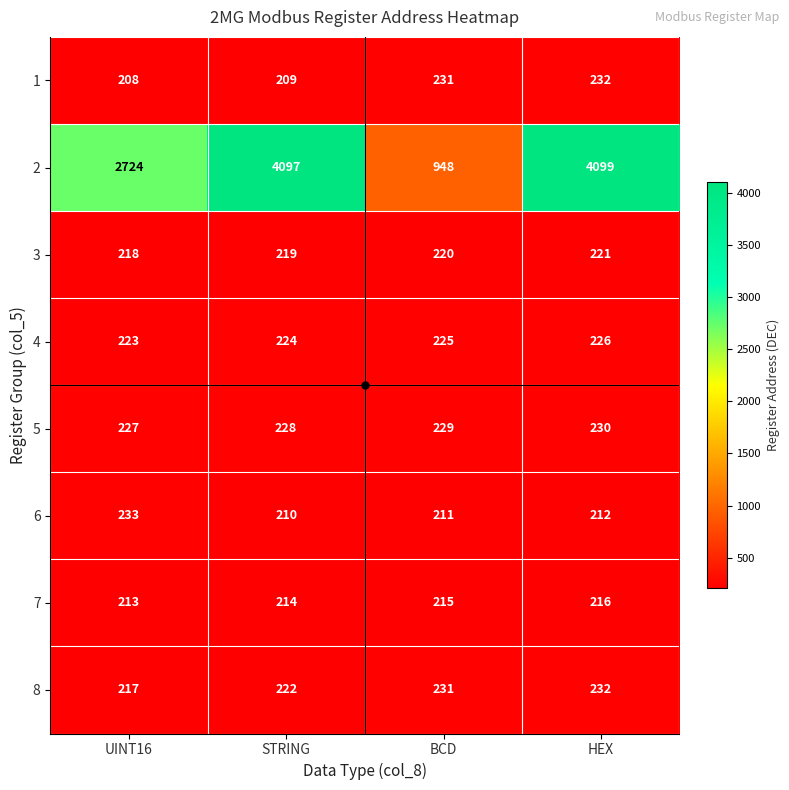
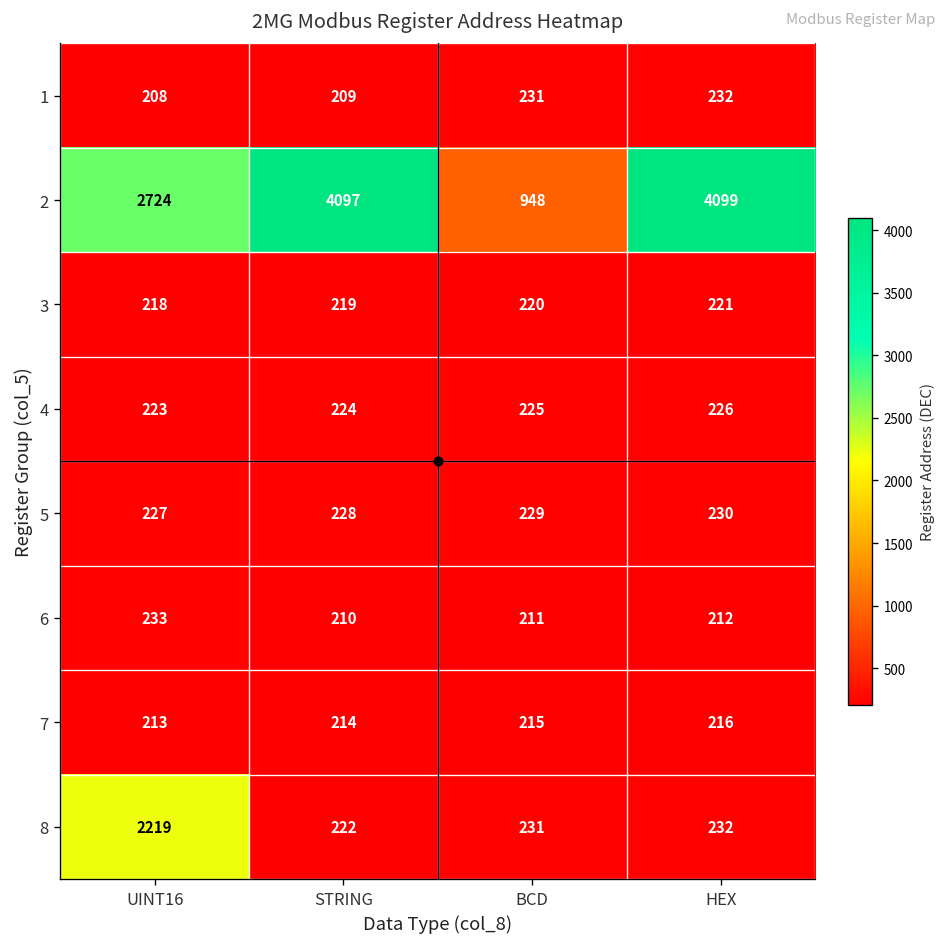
  {
    "1": {
      "UINT16": 208,
      "STRING": 209,
      "BCD": 231,
      "HEX": 232
    },
    "2": {
      "UINT16": 2724,
      "STRING": 4097,
      "BCD": 948,
      "HEX": 4099
    },
    "3": {
      "UINT16": 218,
      "STRING": 219,
      "BCD": 220,
      "HEX": 221
    },
    "4": {
      "UINT16": 223,
      "STRING": 224,
      "BCD": 225,
      "HEX": 226
    },
    "5": {
      "UINT16": 227,
      "STRING": 228,
      "BCD": 229,
      "HEX": 230
    },
    "6": {
      "UINT16": 233,
      "STRING": 210,
      "BCD": 211,
      "HEX": 212
    },
    "7": {
      "UINT16": 213,
      "STRING": 214,
      "BCD": 215,
      "HEX": 216
    },
    "8": {
-     "UINT16": 217,
+     "UINT16": 2219,
      "STRING": 222,
      "BCD": 231,
      "HEX": 232
    }
  }
